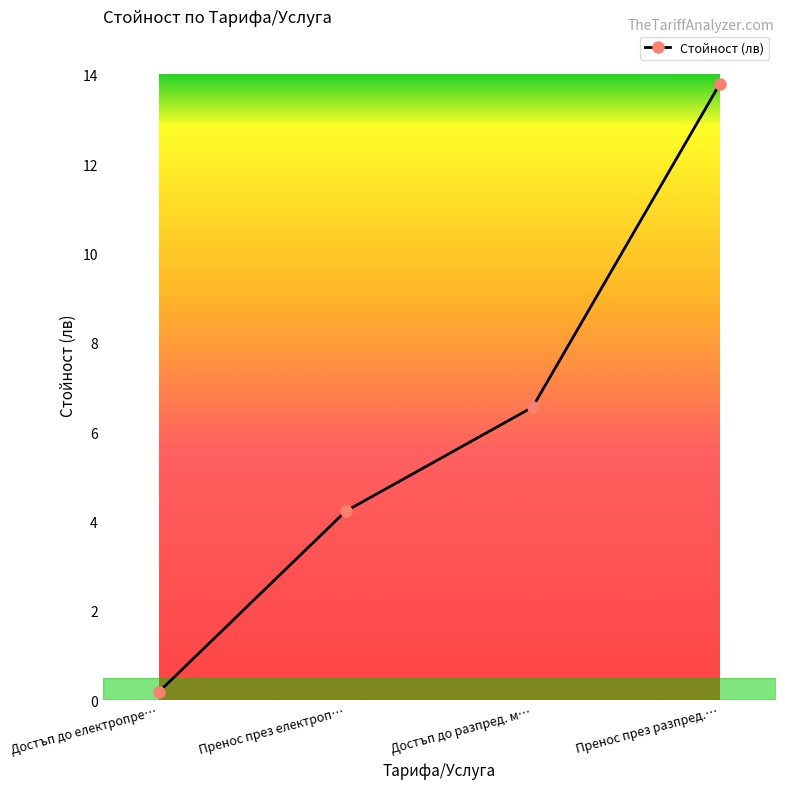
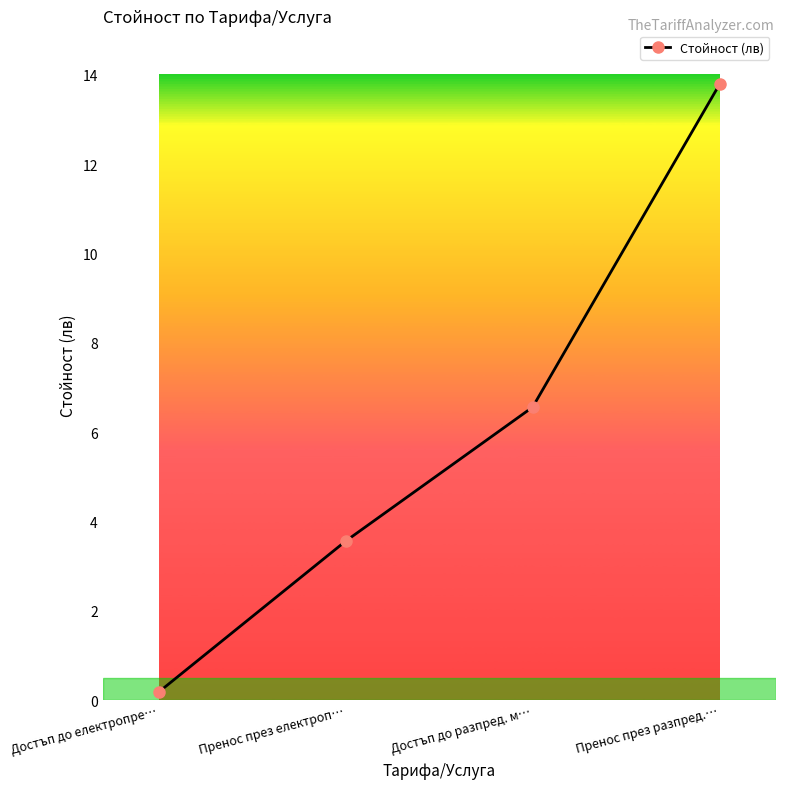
  {
-   "Пренос през електроп…": 4.2,
+   "Пренос през електроп…": 3.6,
    "Достъп до разпред. м…": 6.6,
    "Пренос през разпред.…": 13.8
  }
